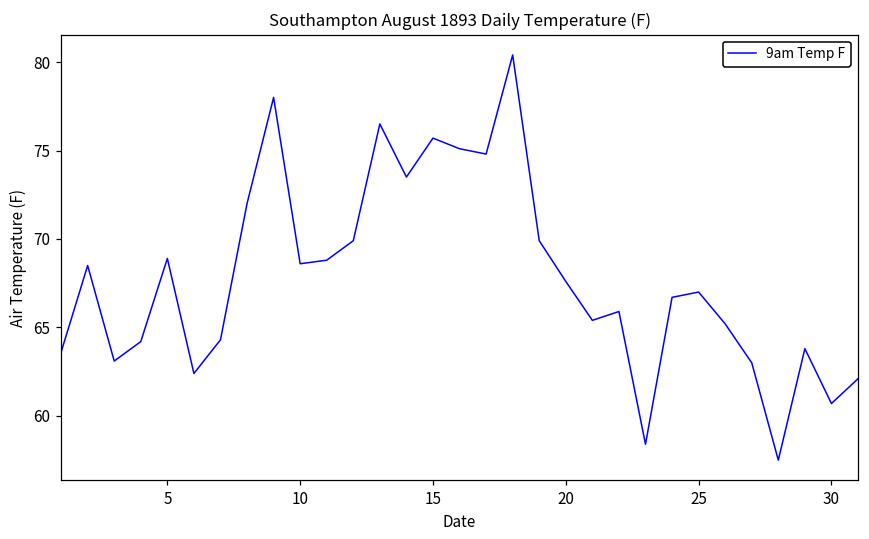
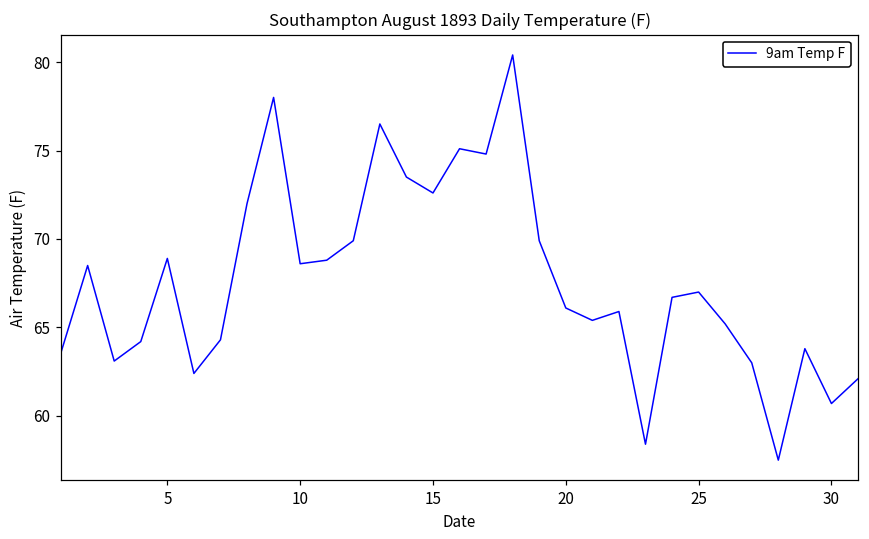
  {
    "5": 68.9,
    "10": 68.6,
-   "15": 75.7,
-   "20": 67.6,
+   "15": 72.6,
+   "20": 66.1,
    "25": 67.0,
    "30": 60.7
  }
